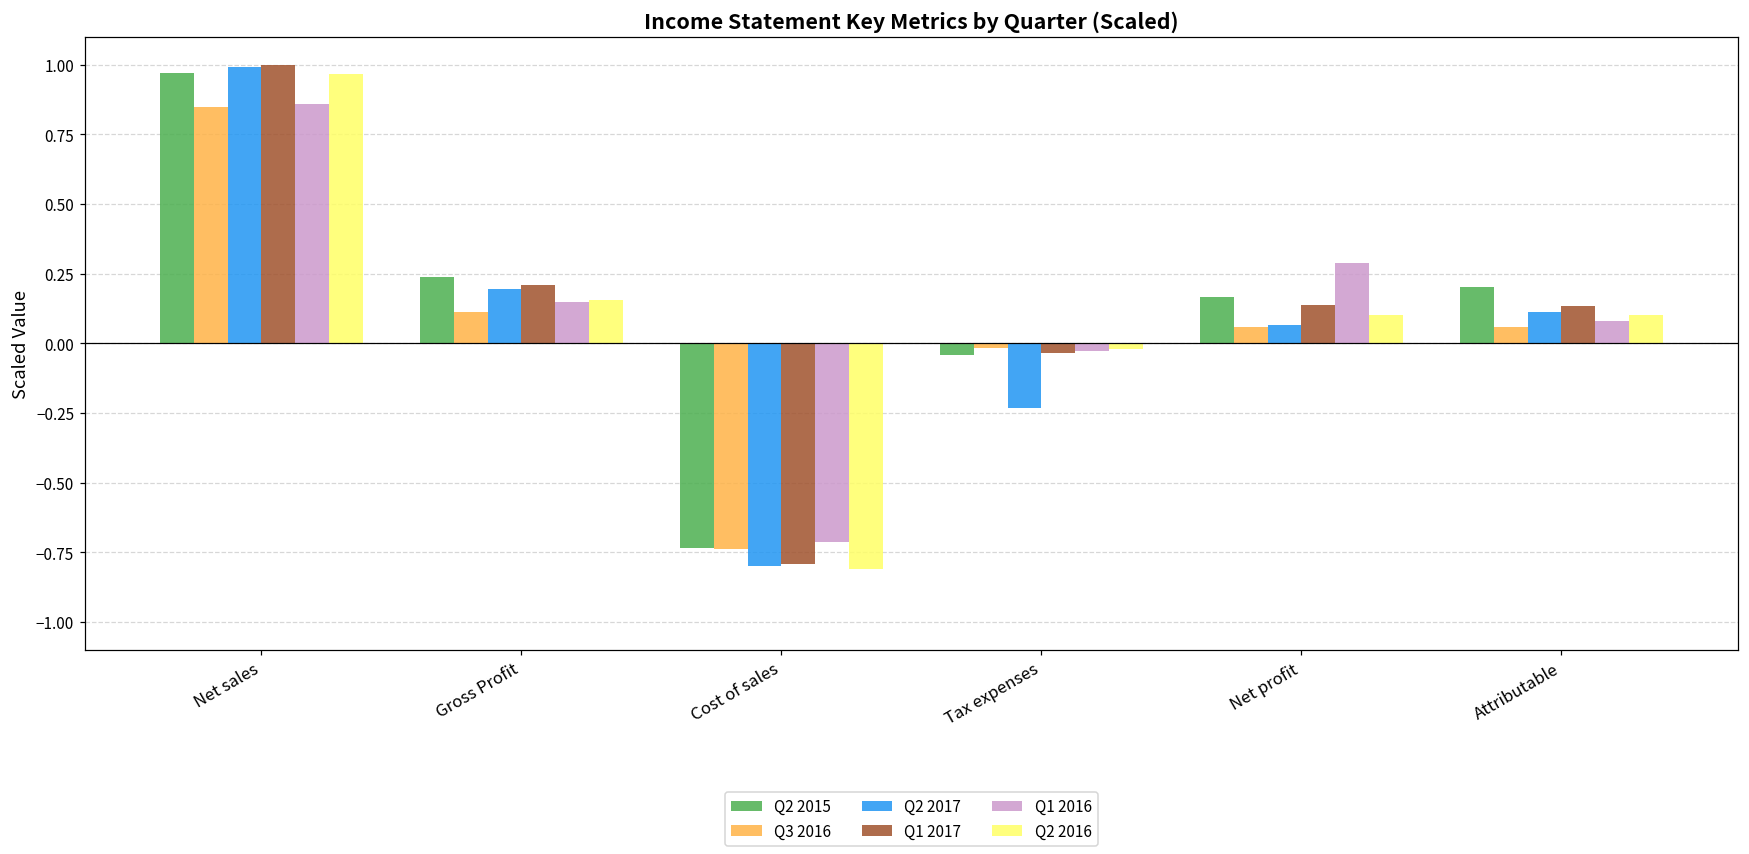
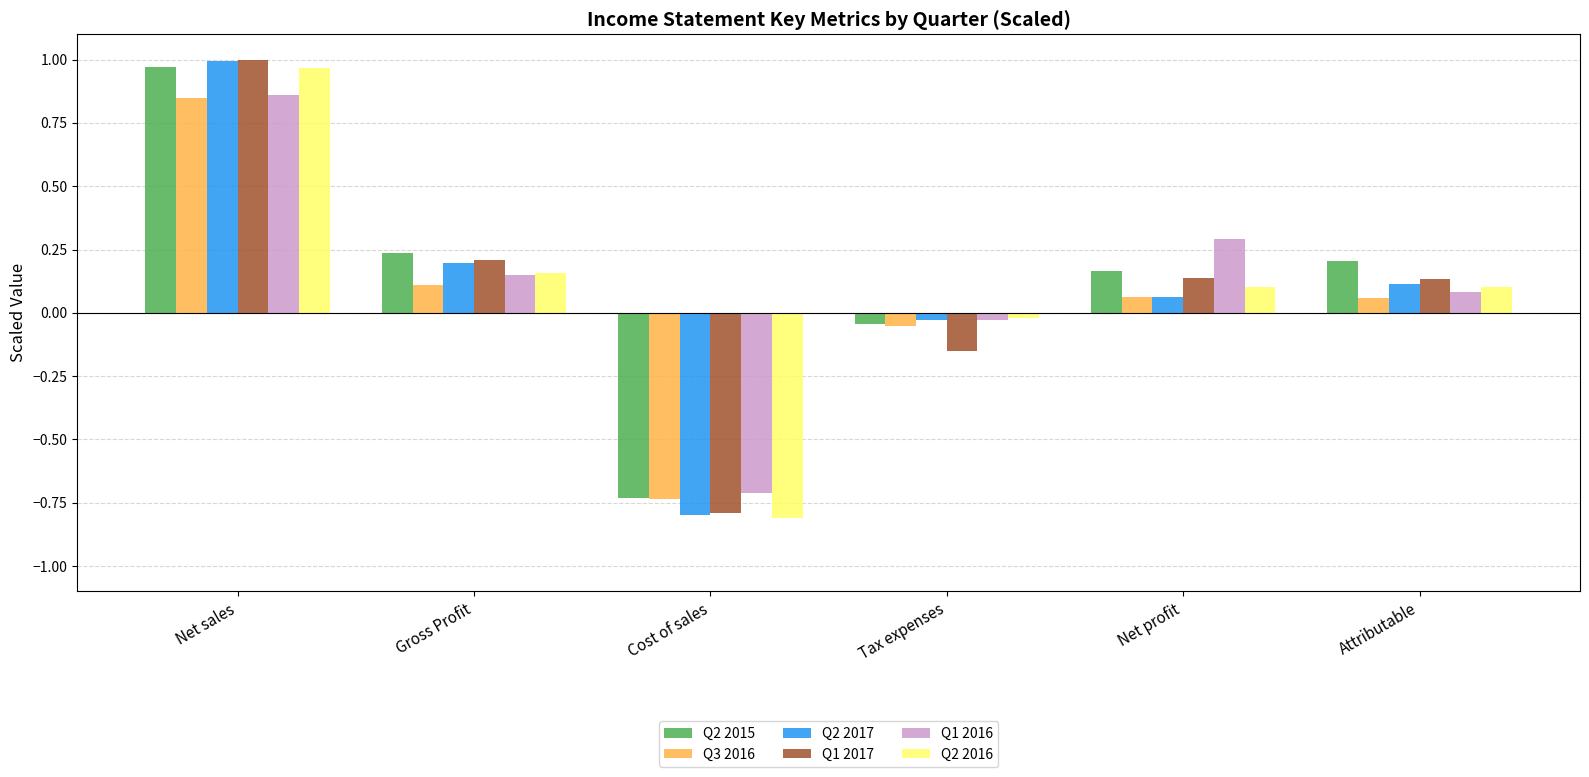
  {
    "Q2 2015": {
      "Net sales": 0.97,
      "Gross Profit": 0.24,
      "Cost of sales": -0.73,
      "Tax expenses": -0.04,
      "Net profit": 0.16,
      "Attributable": 0.20
    },
    "Q3 2016": {
      "Net sales": 0.85,
      "Gross Profit": 0.11,
      "Cost of sales": -0.74,
-     "Tax expenses": -0.02,
+     "Tax expenses": -0.05,
      "Net profit": 0.06,
      "Attributable": 0.06
    },
    "Q2 2017": {
      "Net sales": 0.99,
      "Gross Profit": 0.19,
      "Cost of sales": -0.80,
-     "Tax expenses": -0.23,
+     "Tax expenses": -0.03,
      "Net profit": 0.06,
      "Attributable": 0.11
    },
    "Q1 2017": {
      "Net sales": 1.00,
      "Gross Profit": 0.21,
      "Cost of sales": -0.79,
-     "Tax expenses": -0.03,
+     "Tax expenses": -0.15,
      "Net profit": 0.14,
      "Attributable": 0.13
    },
    "Q1 2016": {
      "Net sales": 0.86,
      "Gross Profit": 0.15,
      "Cost of sales": -0.71,
      "Tax expenses": -0.03,
      "Net profit": 0.29,
      "Attributable": 0.08
    },
    "Q2 2016": {
      "Net sales": 0.97,
      "Gross Profit": 0.16,
      "Cost of sales": -0.81,
      "Tax expenses": -0.02,
      "Net profit": 0.10,
      "Attributable": 0.10
    }
  }
